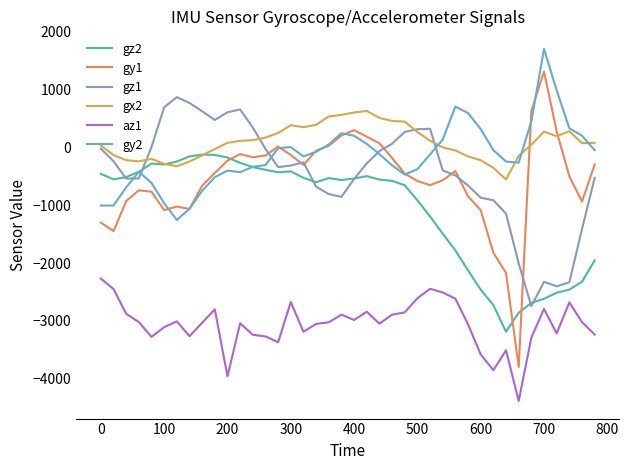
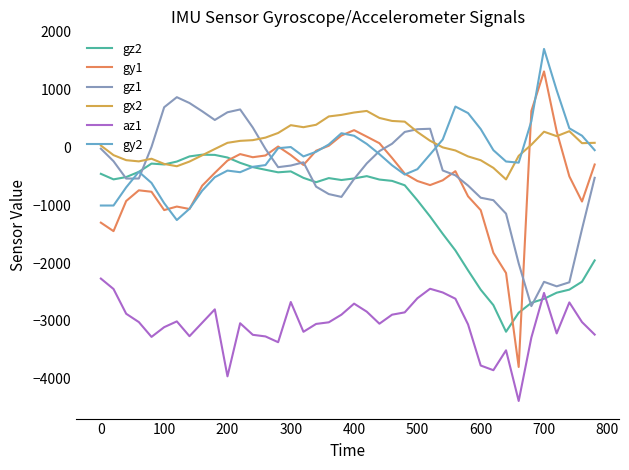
  {
    "az1": {
      "0": -2300,
      "100": -3100,
      "200": -4000,
      "300": -2700,
-     "400": -3000,
+     "400": -2700,
      "500": -2600,
-     "600": -3600,
-     "700": -2800
+     "600": -3800,
+     "700": -2500
    }
  }
